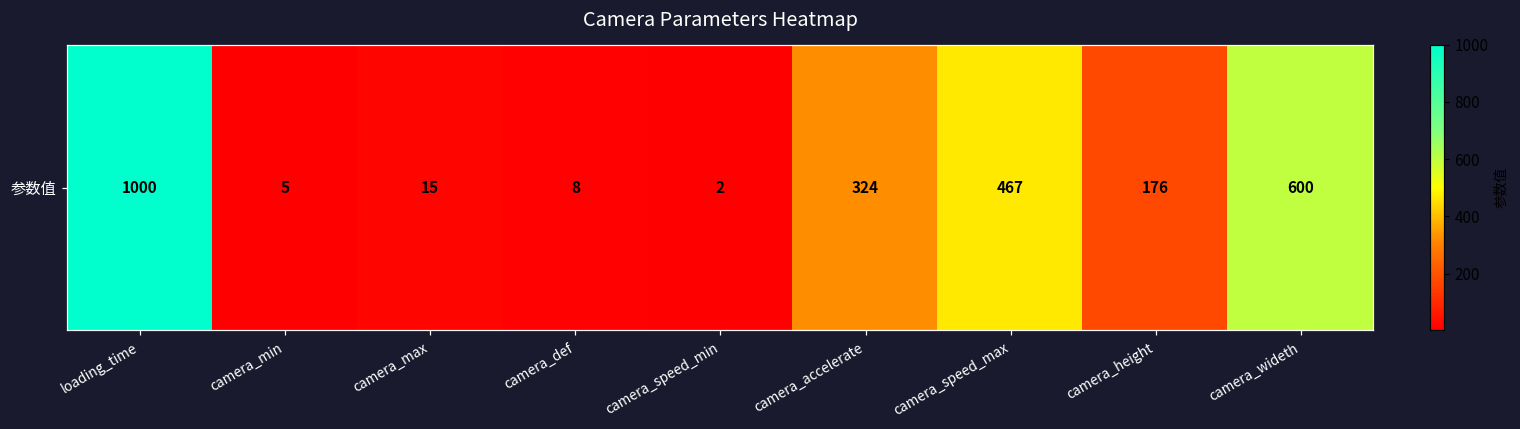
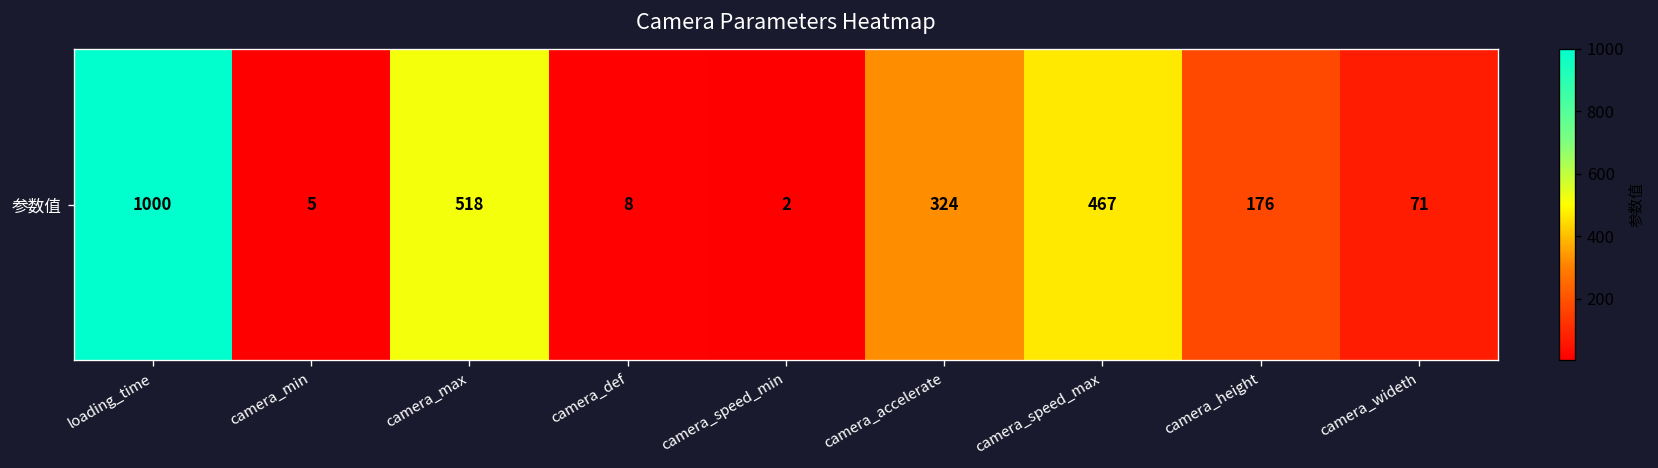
  {
    "参数值": {
      "loading_time": 1000,
      "camera_min": 5,
-     "camera_max": 15,
+     "camera_max": 518,
      "camera_def": 8,
      "camera_speed_min": 2,
      "camera_accelerate": 324,
      "camera_speed_max": 467,
      "camera_height": 176,
-     "camera_wideth": 600
+     "camera_wideth": 71
    }
  }
